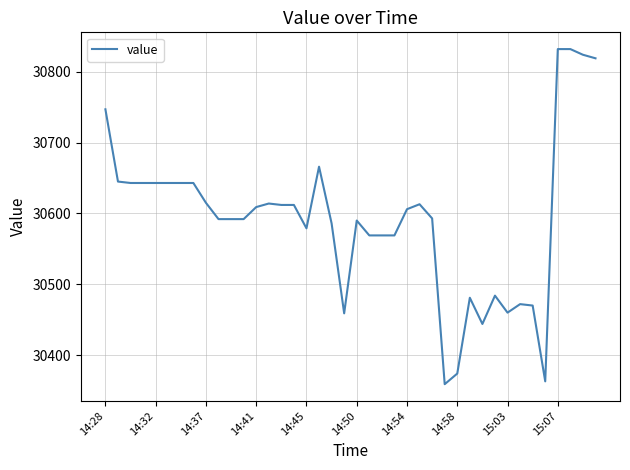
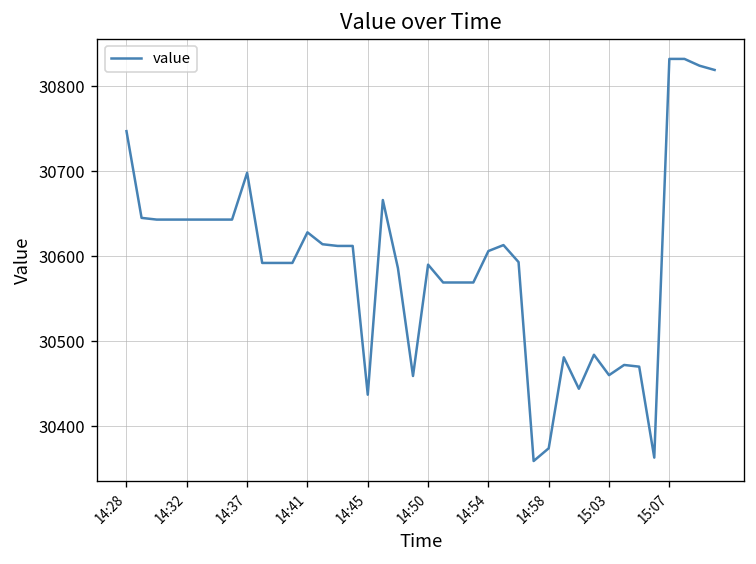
  {
    "14:28": 30750,
    "14:32": 30640,
-   "14:37": 30620,
-   "14:41": 30610,
-   "14:45": 30580,
+   "14:37": 30700,
+   "14:41": 30630,
+   "14:45": 30440,
    "14:50": 30590,
    "14:54": 30610,
    "14:58": 30370,
    "15:03": 30460,
    "15:07": 30830
  }
